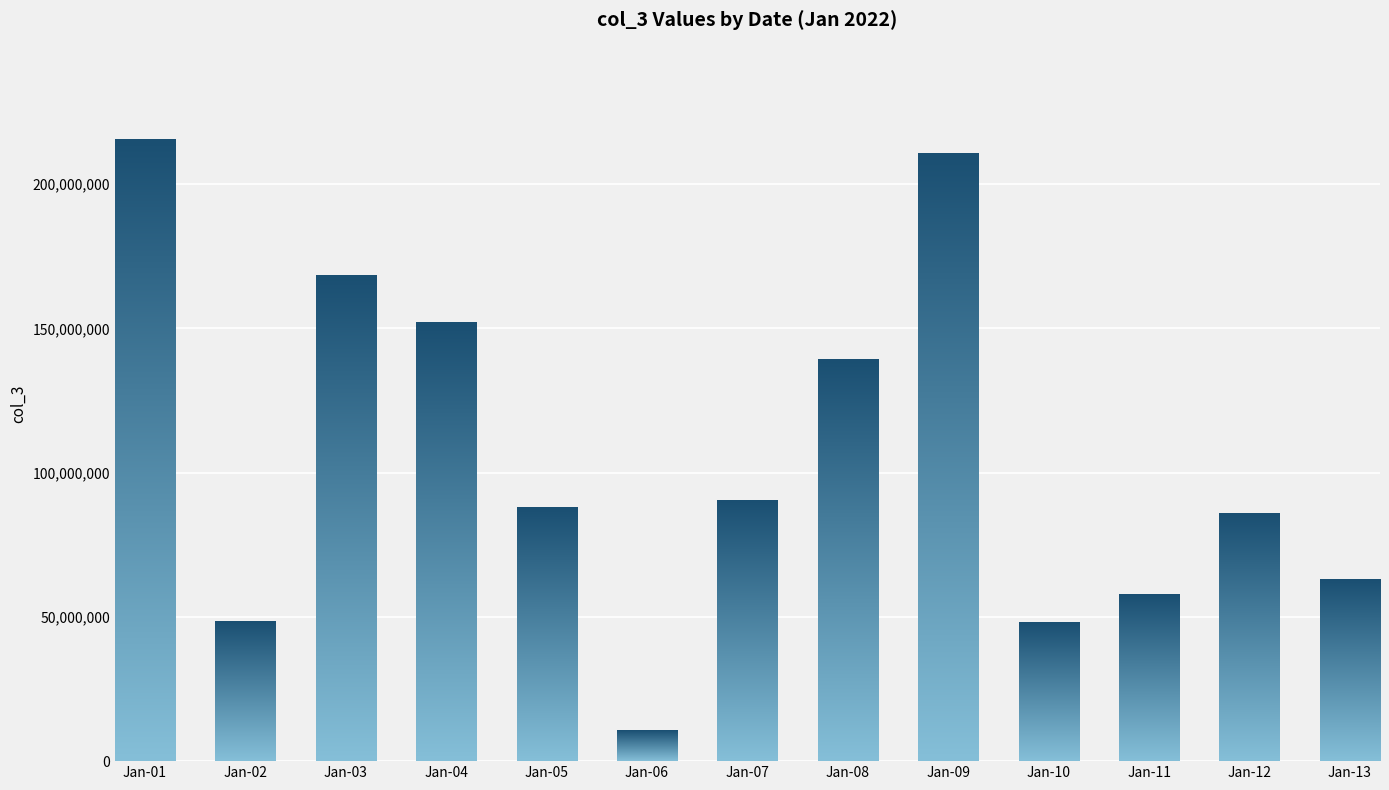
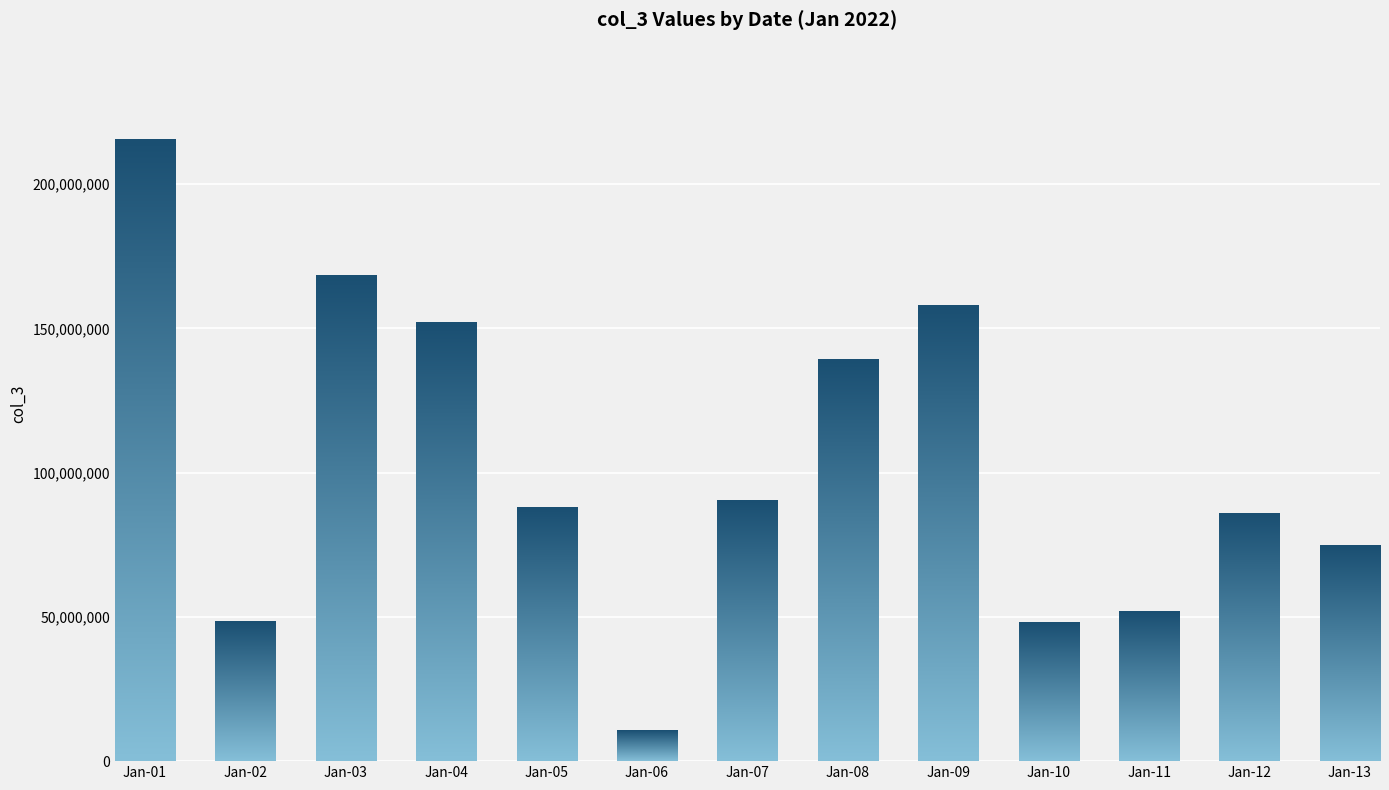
  {
    "Jan-01": "215,000,000",
    "Jan-02": "48,000,000",
    "Jan-03": "168,000,000",
    "Jan-04": "152,000,000",
    "Jan-05": "88,000,000",
    "Jan-06": "11,000,000",
    "Jan-07": "90,000,000",
    "Jan-08": "139,000,000",
-   "Jan-09": "210,000,000",
+   "Jan-09": "158,000,000",
    "Jan-10": "48,000,000",
-   "Jan-11": "58,000,000",
+   "Jan-11": "52,000,000",
    "Jan-12": "86,000,000",
-   "Jan-13": "63,000,000"
+   "Jan-13": "75,000,000"
  }
